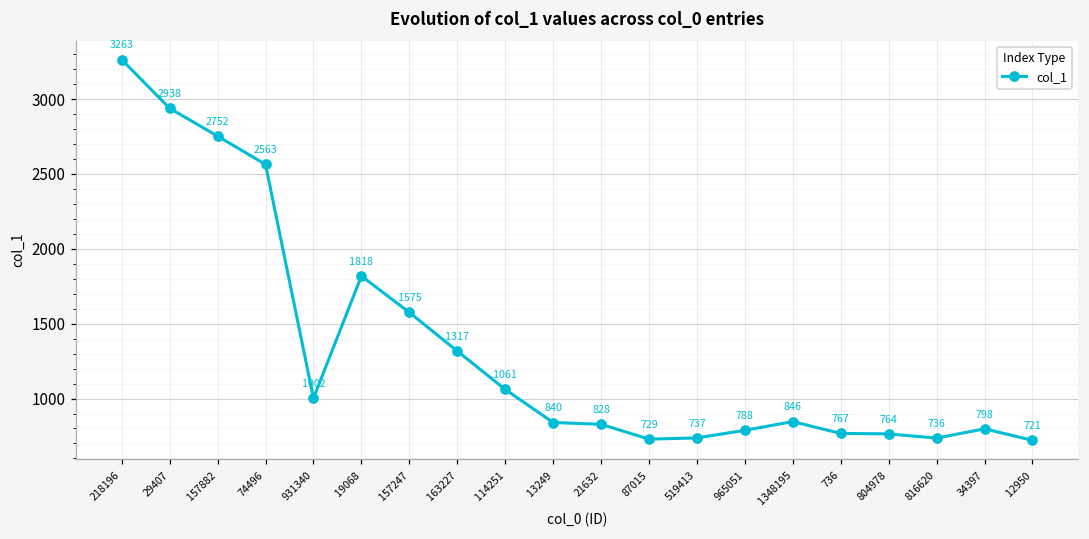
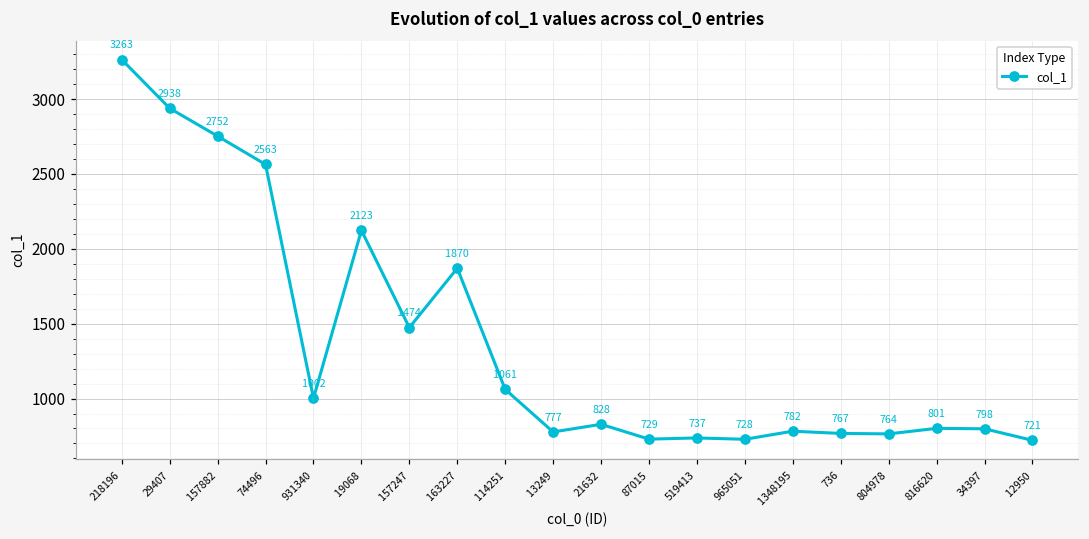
  {
    "218196": 3263,
    "29407": 2938,
    "157882": 2752,
    "74496": 2563,
    "931340": 1002,
-   "19068": 1818,
-   "157247": 1575,
-   "163227": 1317,
+   "19068": 2123,
+   "157247": 1474,
+   "163227": 1870,
    "114251": 1061,
-   "13249": 840,
+   "13249": 777,
    "21632": 828,
    "87015": 729,
    "519413": 737,
-   "965051": 788,
-   "1348195": 846,
+   "965051": 728,
+   "1348195": 782,
    "736": 767,
    "804978": 764,
-   "816620": 736,
+   "816620": 801,
    "34397": 798,
    "12950": 721
  }
